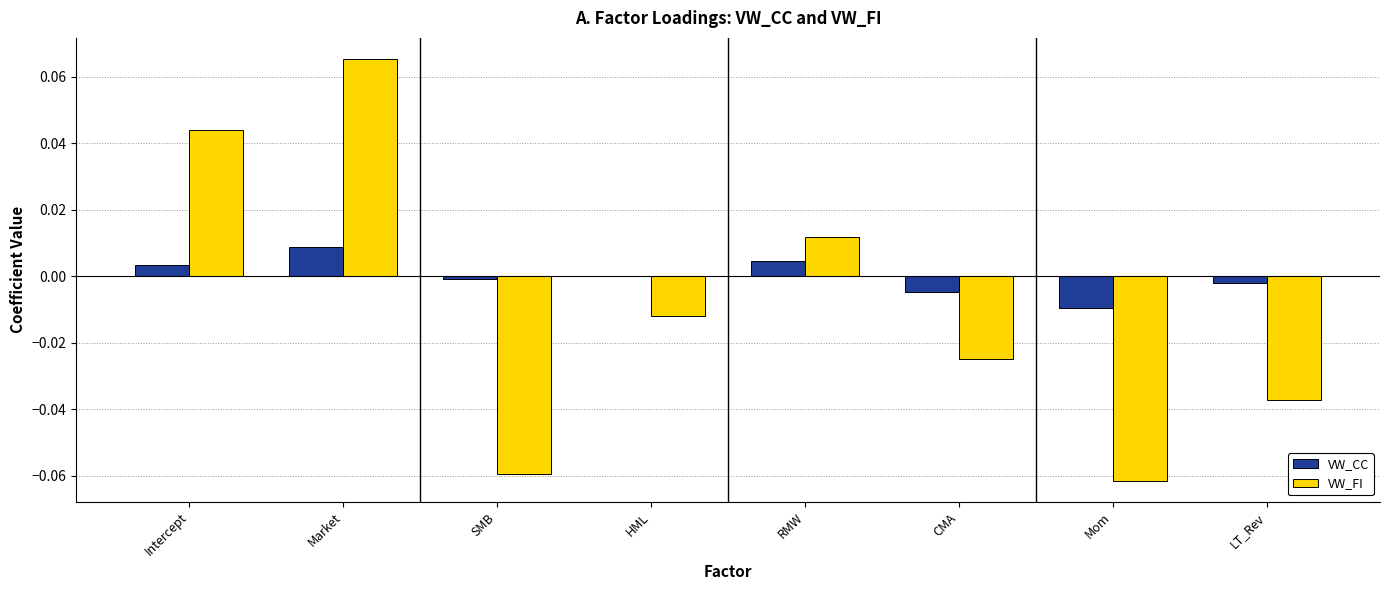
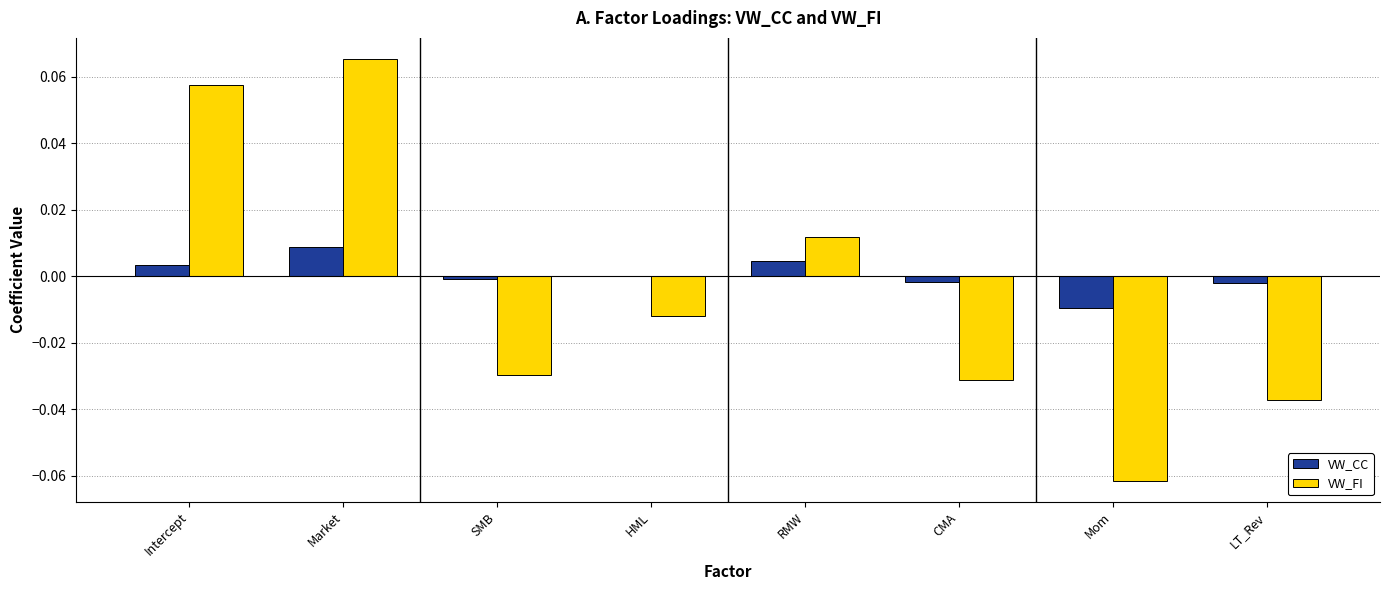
  {
    "VW_CC": {
      "Intercept": 0.003,
      "Market": 0.009,
      "SMB": -0.001,
      "RMW": 0.005,
-     "CMA": -0.005,
+     "CMA": -0.002,
      "Mom": -0.009,
      "LT_Rev": -0.002
    },
    "VW_FI": {
-     "Intercept": 0.044,
+     "Intercept": 0.058,
      "Market": 0.065,
-     "SMB": -0.060,
+     "SMB": -0.030,
      "HML": -0.012,
      "RMW": 0.012,
-     "CMA": -0.025,
+     "CMA": -0.031,
      "Mom": -0.061,
      "LT_Rev": -0.037
    }
  }
